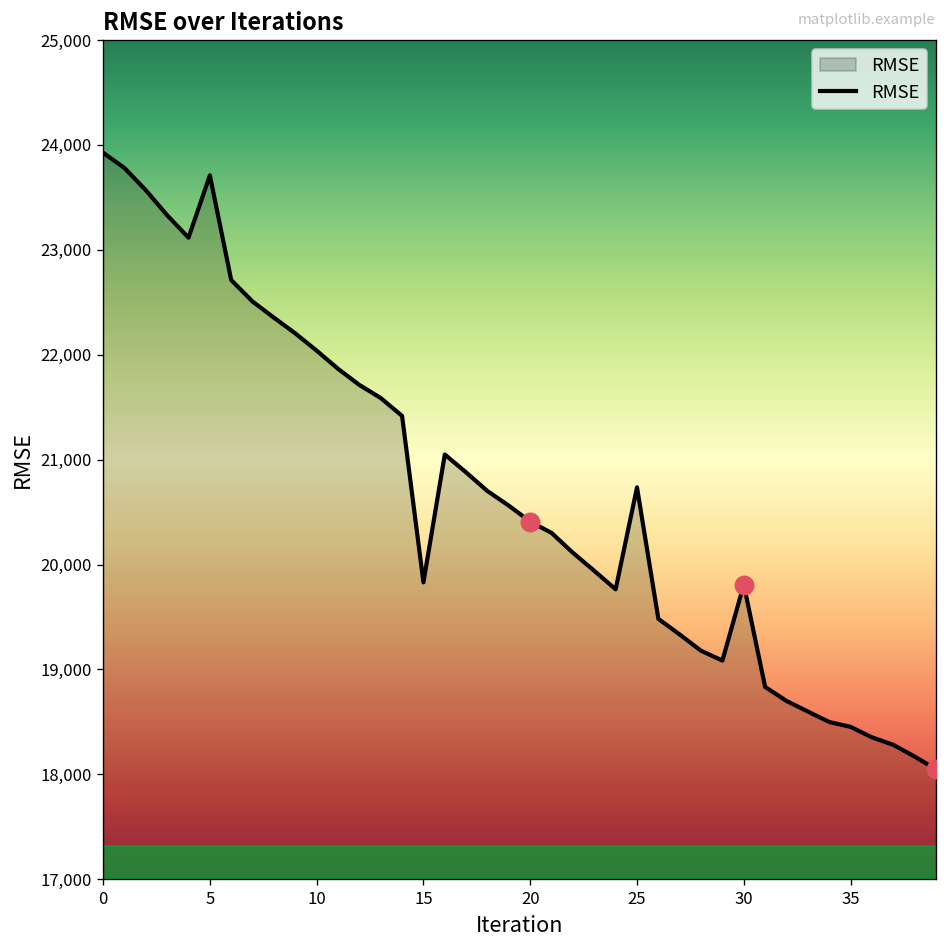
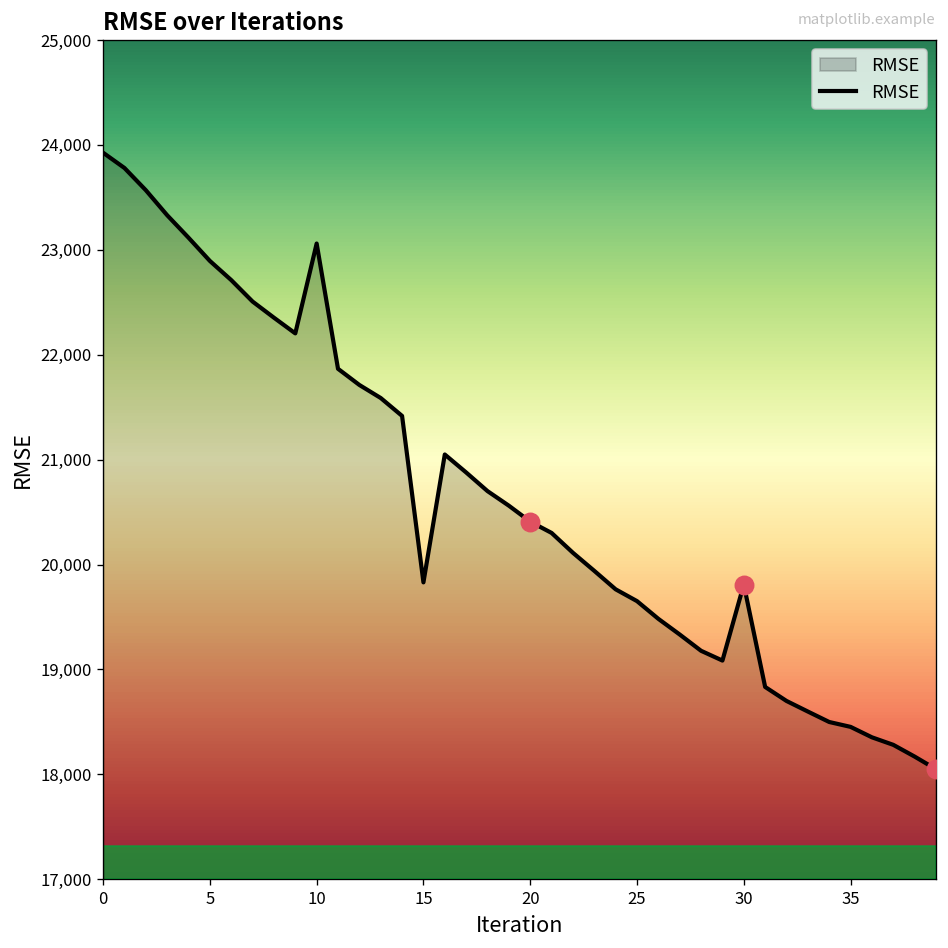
  {
    "RMSE": {
      "0": "23,900",
-     "5": "23,700",
-     "10": "22,000",
+     "5": "22,900",
+     "10": "23,100",
      "15": "19,800",
-     "25": "20,700",
+     "25": "19,700",
      "35": "18,500"
    }
  }
